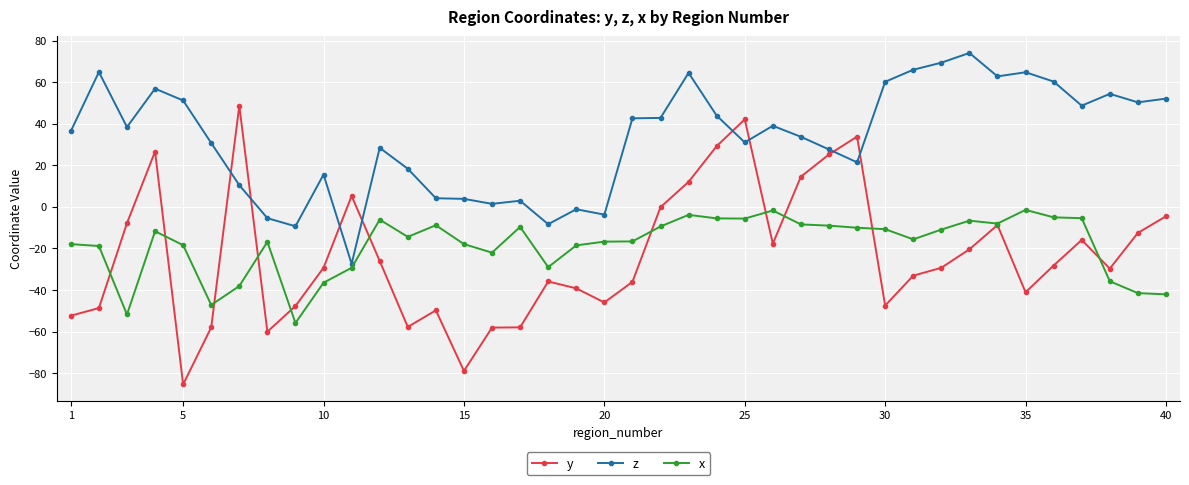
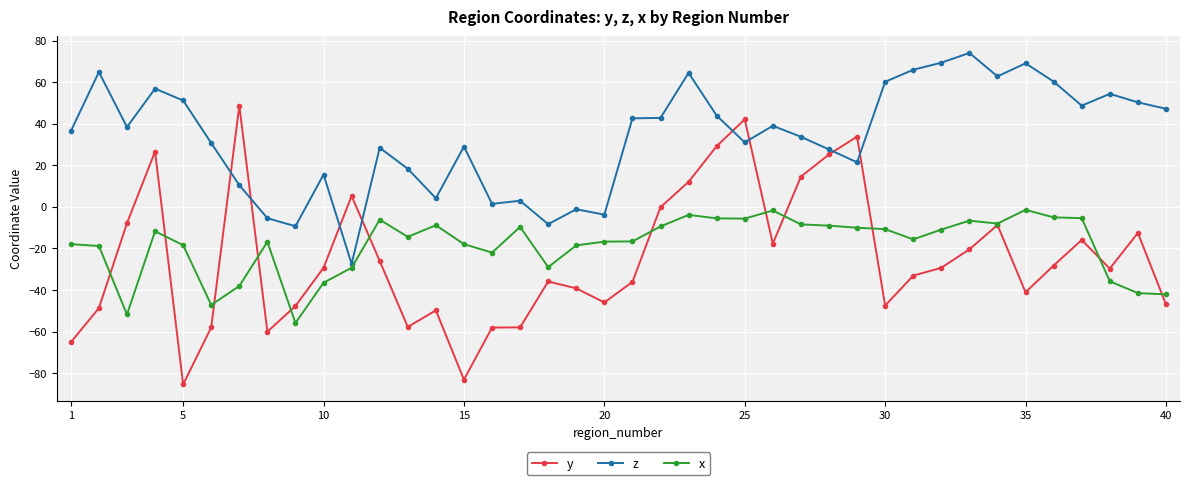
  {
    "y": {
-     "1": -52,
+     "1": -65,
      "5": -86,
      "10": -29,
-     "15": -79,
+     "15": -83,
      "20": -46,
      "25": 42,
      "30": -48,
      "35": -41,
-     "40": -5
+     "40": -47
    },
    "z": {
      "1": 37,
      "5": 51,
      "10": 16,
-     "15": 4,
+     "15": 29,
      "20": -4,
      "25": 31,
      "30": 60,
-     "35": 65,
-     "40": 52
+     "35": 69,
+     "40": 47
    },
    "x": {
      "1": -18,
      "5": -18,
      "10": -37,
      "15": -18,
      "20": -17,
      "25": -6,
      "30": -11,
      "35": -1,
      "40": -42
    }
  }
